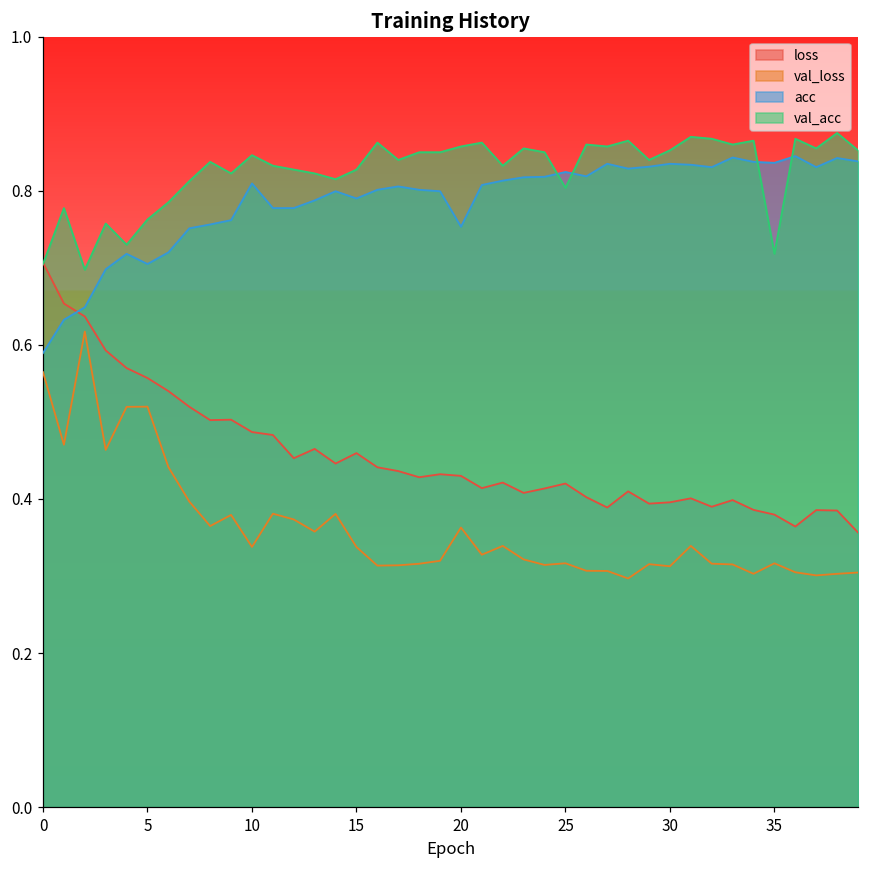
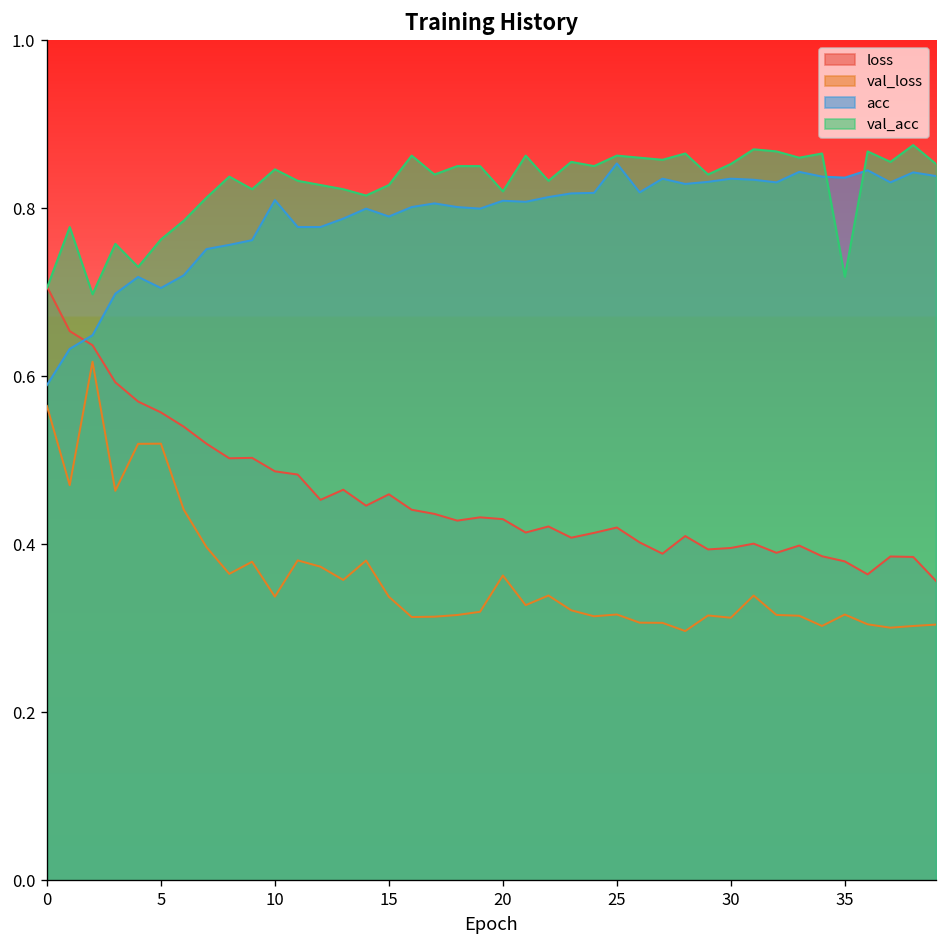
  {
    "acc": {
      "0": 0.59,
      "5": 0.70,
      "10": 0.81,
      "15": 0.79,
-     "20": 0.75,
-     "25": 0.82,
+     "20": 0.81,
+     "25": 0.85,
      "30": 0.83,
      "35": 0.84
    },
    "val_acc": {
      "5": 0.76,
      "10": 0.85,
      "15": 0.83,
-     "20": 0.86,
-     "25": 0.80,
+     "20": 0.82,
+     "25": 0.86,
      "30": 0.85,
      "35": 0.72
    }
  }
